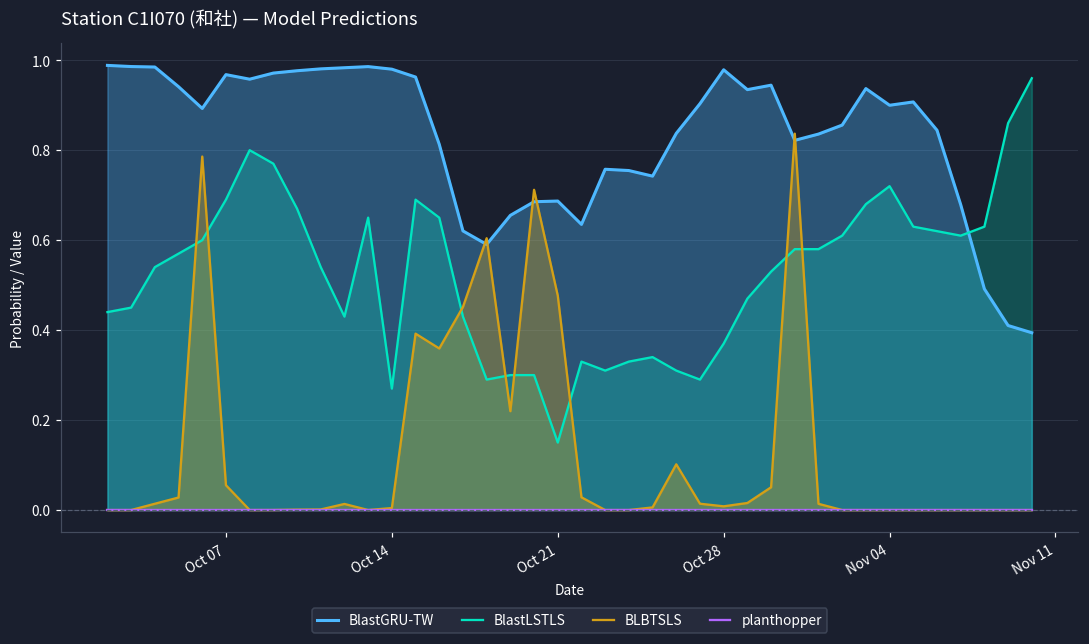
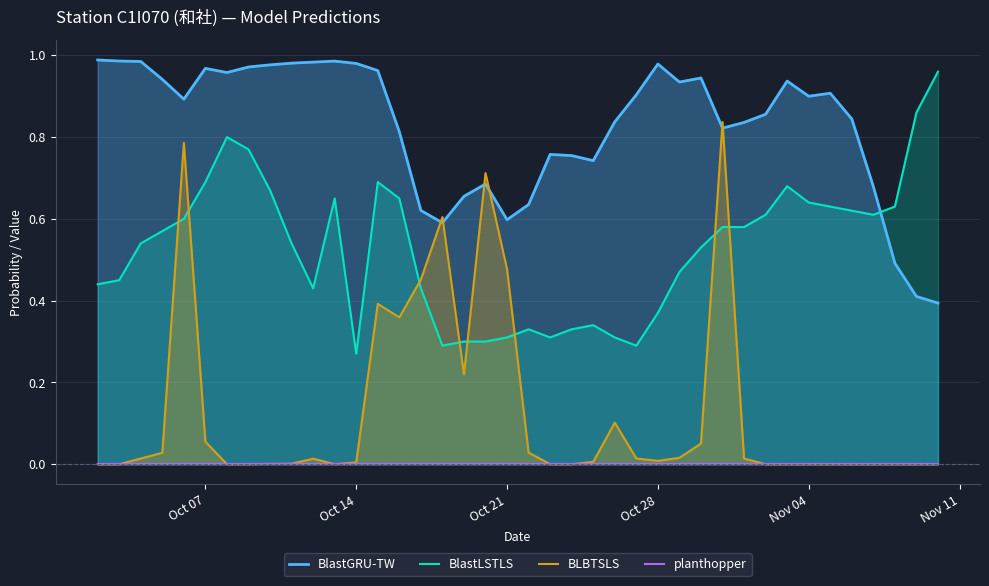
  {
    "BlastGRU-TW": {
      "Oct 07": 0.97,
      "Oct 14": 0.98,
-     "Oct 21": 0.69,
+     "Oct 21": 0.60,
      "Oct 28": 0.98,
      "Nov 04": 0.90
    },
    "BlastLSTLS": {
      "Oct 07": 0.69,
      "Oct 14": 0.27,
-     "Oct 21": 0.15,
+     "Oct 21": 0.31,
      "Oct 28": 0.37,
-     "Nov 04": 0.72
+     "Nov 04": 0.64
    },
    "BLBTSLS": {
      "Oct 07": 0.06,
      "Oct 21": 0.48,
      "Oct 28": 0.01
    },
    "planthopper": {
      "Oct 07": 0.00,
      "Oct 21": 0.00,
      "Oct 28": 0.00
    }
  }
